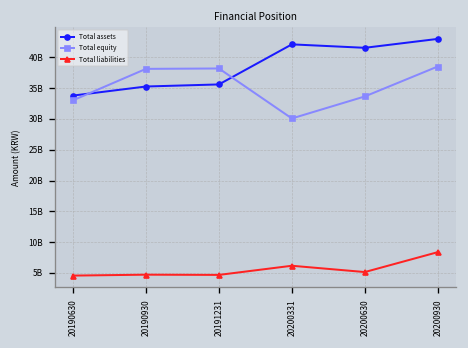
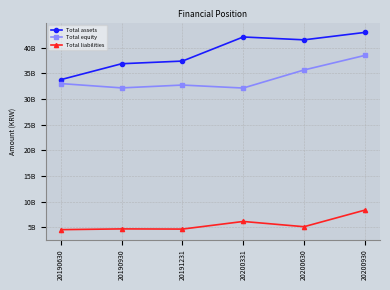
  {
    "Total assets": {
      "20190630": 34000000000,
-     "20190930": 35000000000,
-     "20191231": 36000000000,
+     "20190930": 37000000000,
+     "20191231": 37000000000,
      "20200331": 42000000000,
      "20200630": 42000000000,
      "20200930": 43000000000
    },
    "Total equity": {
      "20190630": 33000000000,
-     "20190930": 38000000000,
-     "20191231": 38000000000,
-     "20200331": 30000000000,
-     "20200630": 34000000000,
+     "20190930": 32000000000,
+     "20191231": 33000000000,
+     "20200331": 32000000000,
+     "20200630": 36000000000,
      "20200930": 39000000000
    },
    "Total liabilities": {
      "20190630": 5000000000,
      "20190930": 5000000000,
      "20191231": 5000000000,
      "20200331": 6000000000,
      "20200630": 5000000000,
      "20200930": 8000000000
    }
  }
